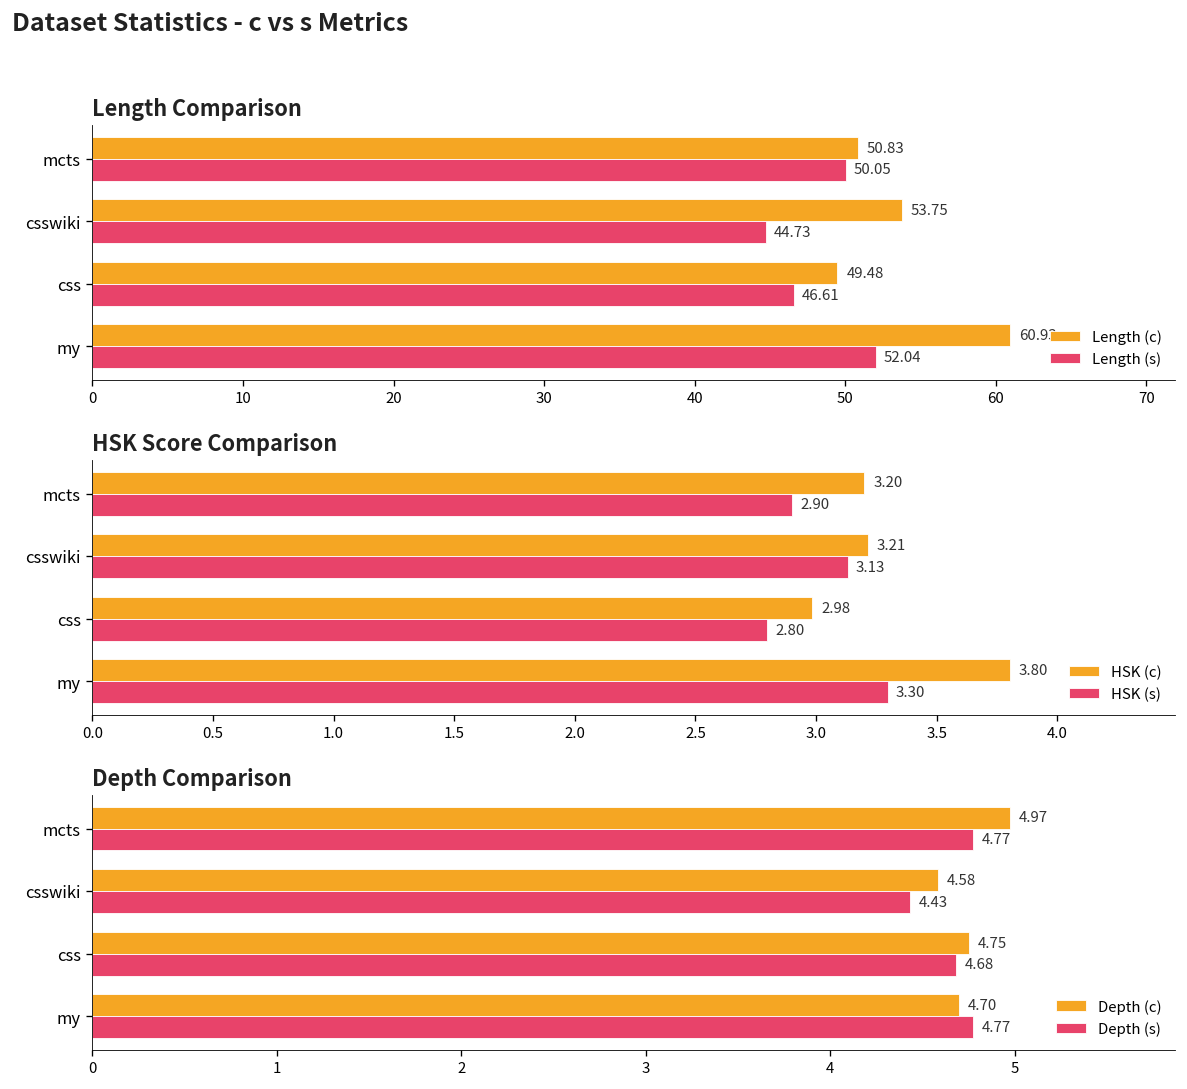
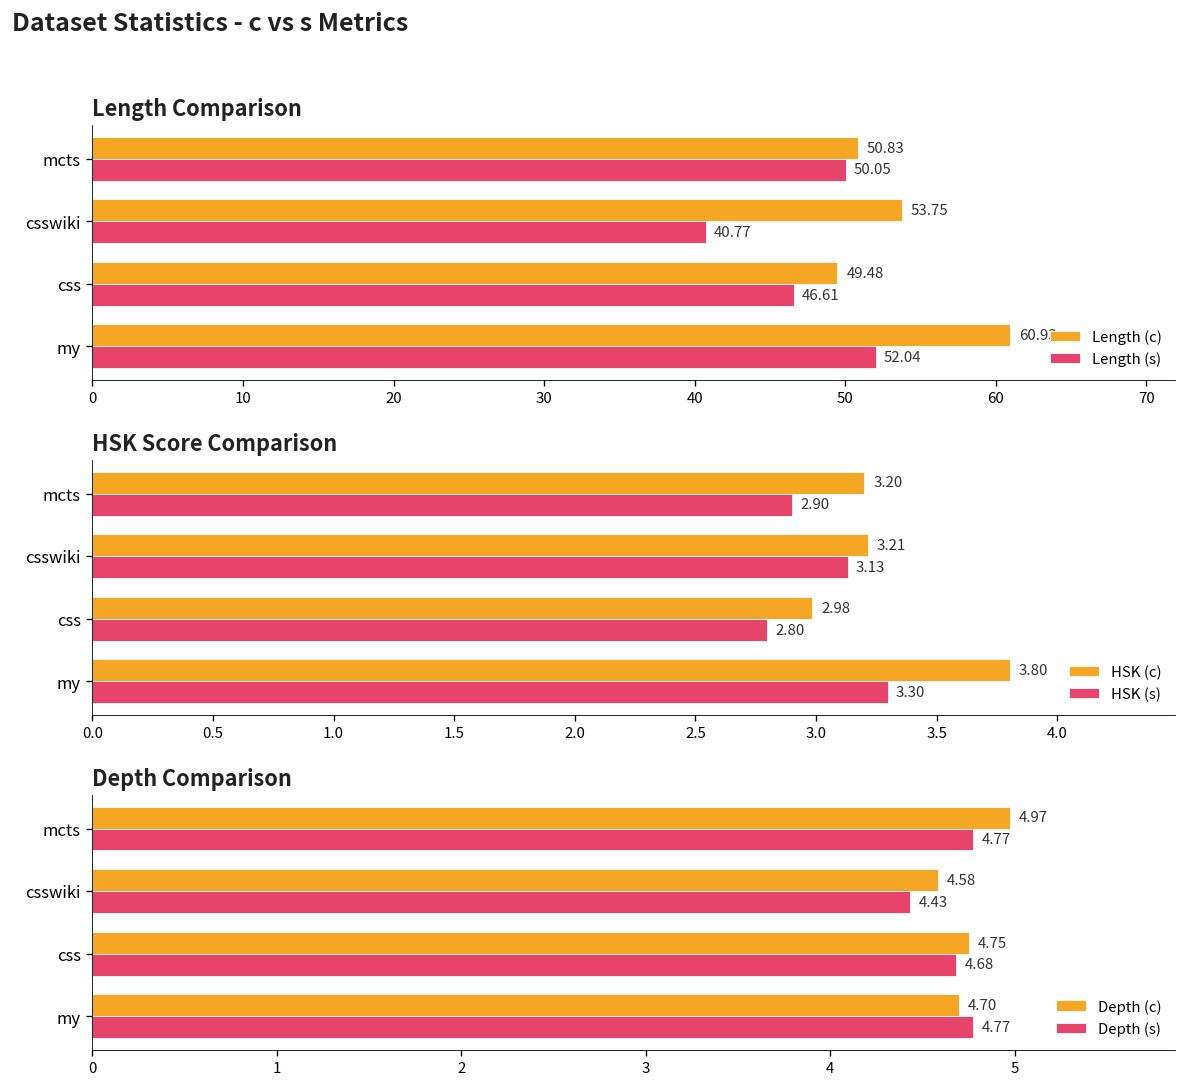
  {
    "Length Comparison": {
      "Length (c)": {
        "mcts": 50.83,
        "csswiki": 53.75,
        "css": 49.48,
        "my": 60.93
      },
      "Length (s)": {
        "mcts": 50.05,
-       "csswiki": 44.73,
+       "csswiki": 40.77,
        "css": 46.61,
        "my": 52.04
      }
    },
    "HSK Score Comparison": {
      "HSK (c)": {
        "mcts": 3.20,
        "csswiki": 3.21,
        "css": 2.98,
        "my": 3.80
      },
      "HSK (s)": {
        "mcts": 2.90,
        "csswiki": 3.13,
        "css": 2.80,
        "my": 3.30
      }
    },
    "Depth Comparison": {
      "Depth (c)": {
        "mcts": 4.97,
        "csswiki": 4.58,
        "css": 4.75,
        "my": 4.70
      },
      "Depth (s)": {
        "mcts": 4.77,
        "csswiki": 4.43,
        "css": 4.68,
        "my": 4.77
      }
    }
  }
